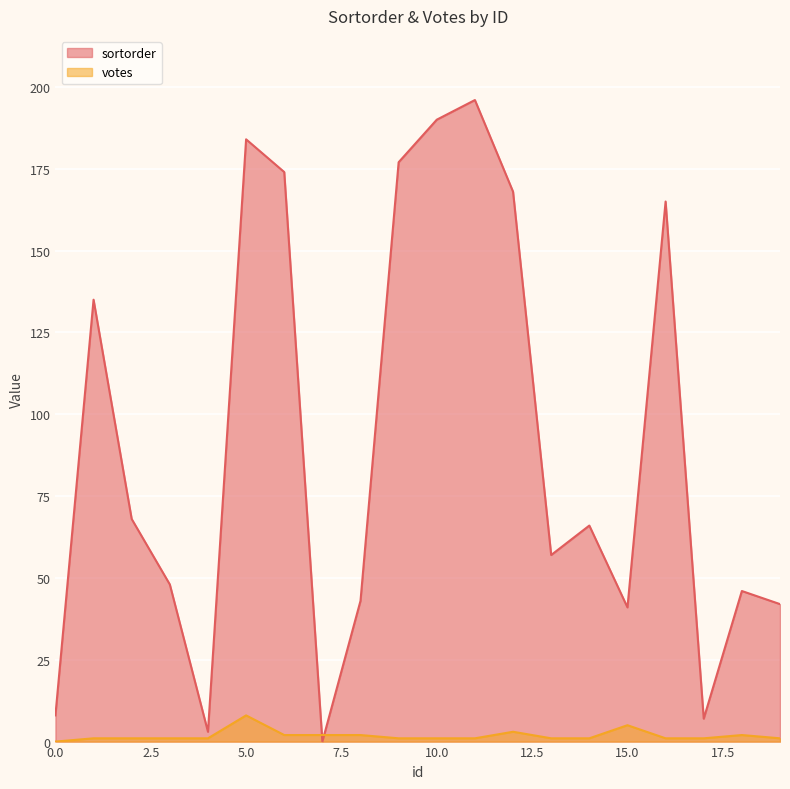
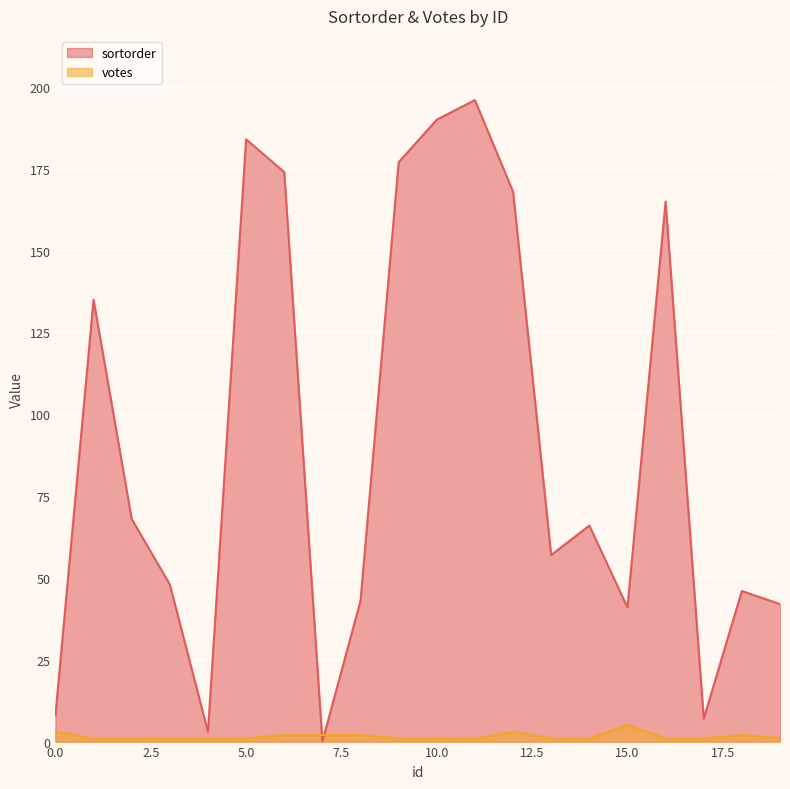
  {
    "sortorder": {
      "0.0": 8,
      "5.0": 184,
      "10.0": 190,
      "15.0": 41
    },
    "votes": {
-     "0.0": 0,
-     "5.0": 8,
+     "0.0": 3,
+     "5.0": 1,
      "10.0": 1,
      "15.0": 5
    }
  }
